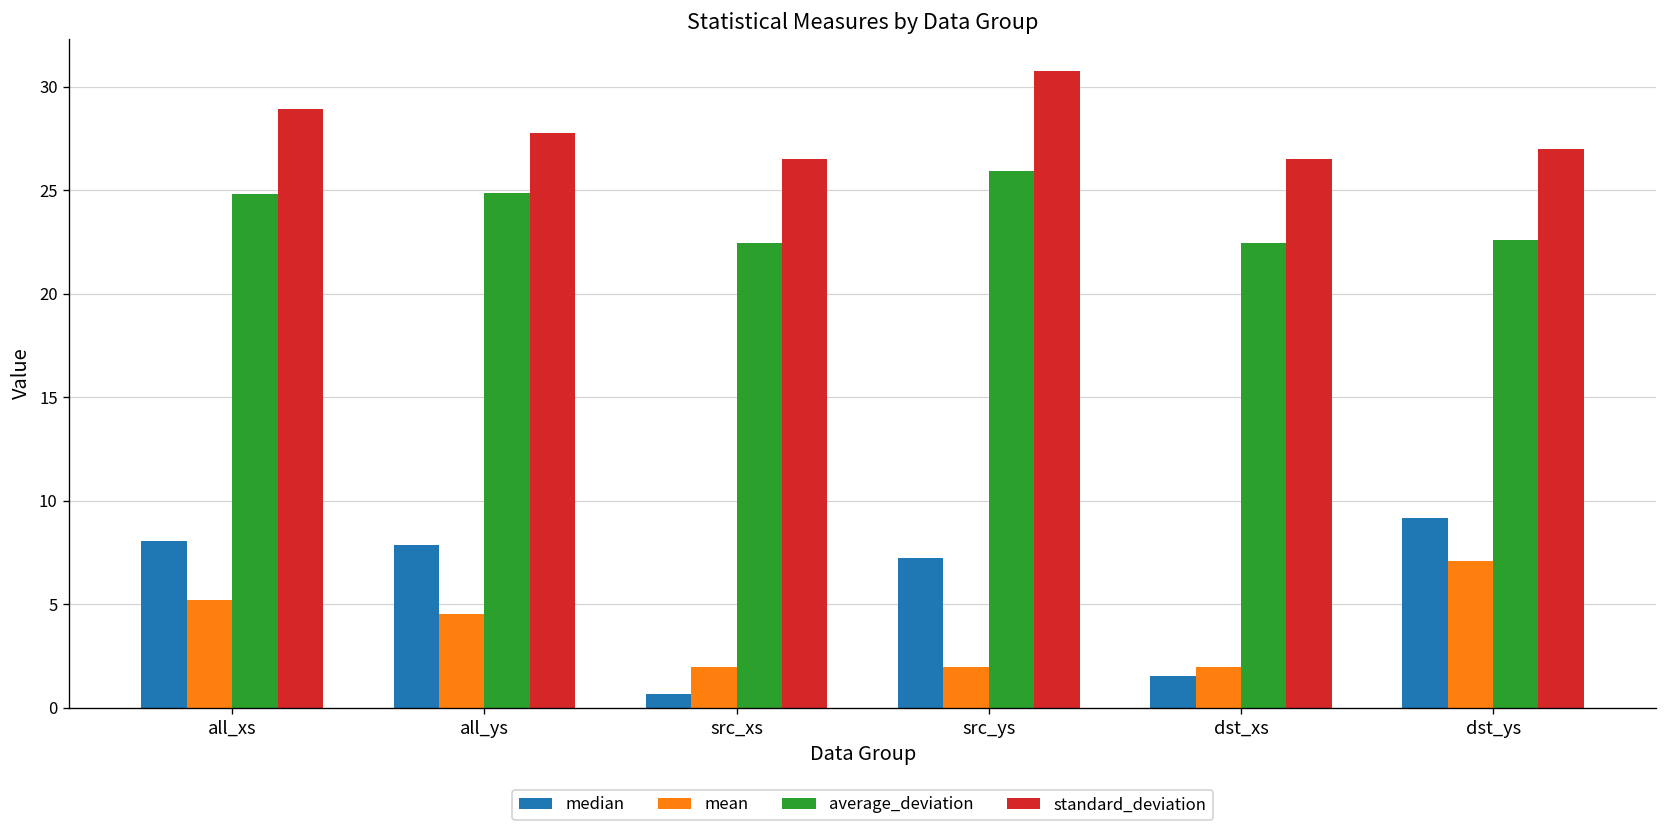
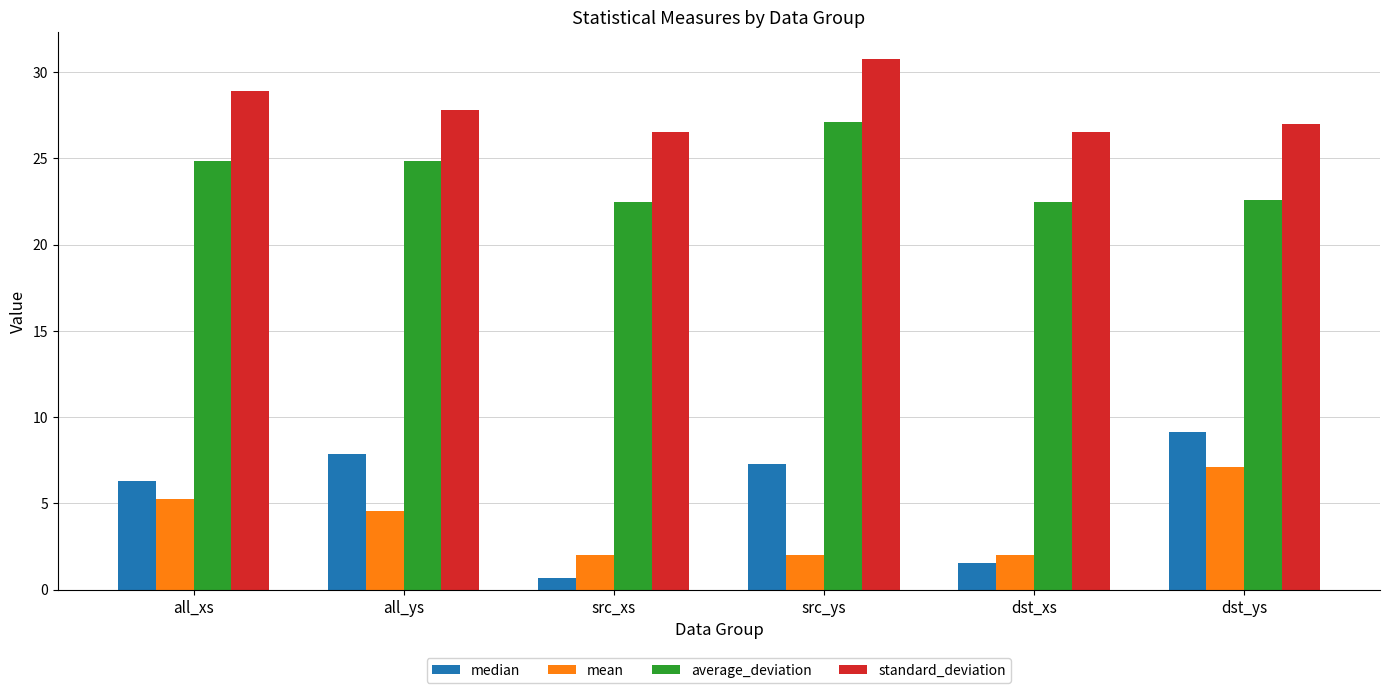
  {
    "median": {
-     "all_xs": 8.1,
+     "all_xs": 6.3,
      "all_ys": 7.9,
      "src_xs": 0.7,
      "src_ys": 7.3,
      "dst_xs": 1.6,
      "dst_ys": 9.2
    },
    "mean": {
      "all_xs": 5.2,
      "all_ys": 4.5,
      "src_xs": 2.0,
      "src_ys": 2.0,
      "dst_xs": 2.0,
      "dst_ys": 7.1
    },
    "average_deviation": {
      "all_xs": 24.8,
      "all_ys": 24.9,
      "src_xs": 22.4,
-     "src_ys": 26.0,
+     "src_ys": 27.1,
      "dst_xs": 22.4,
      "dst_ys": 22.6
    },
    "standard_deviation": {
      "all_xs": 28.9,
      "all_ys": 27.8,
      "src_xs": 26.5,
      "src_ys": 30.8,
      "dst_xs": 26.5,
      "dst_ys": 27.0
    }
  }
